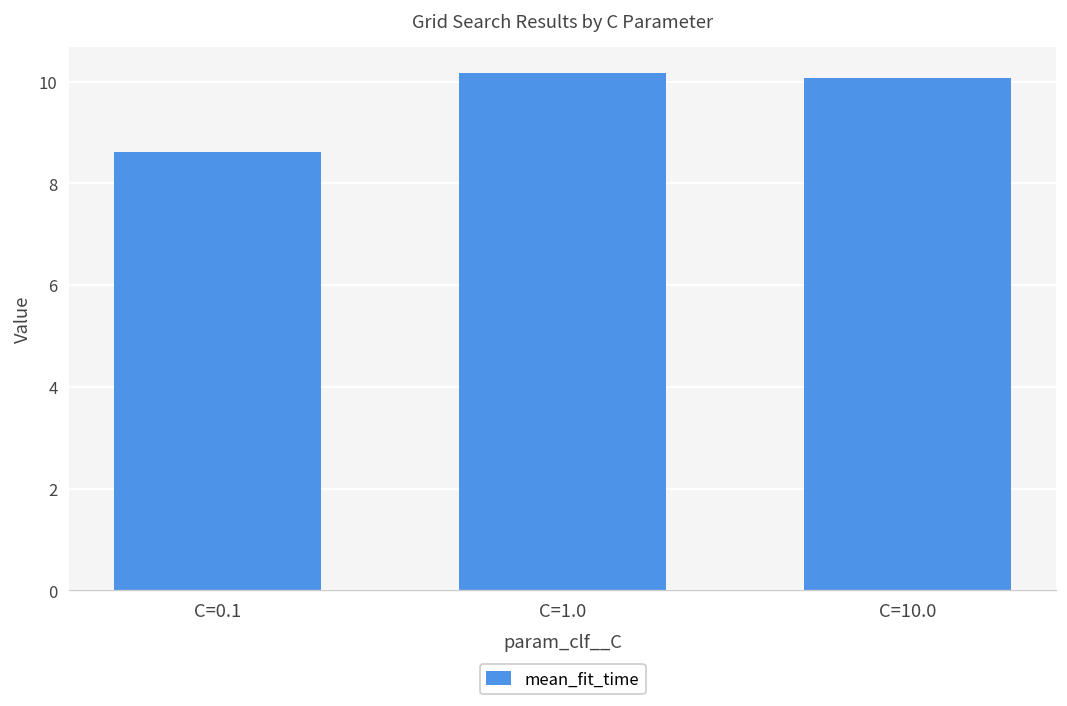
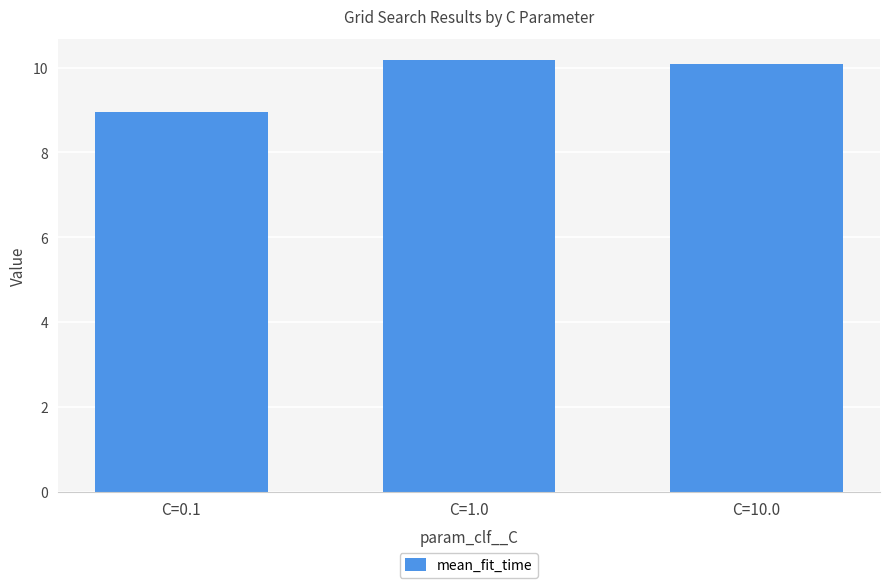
  {
-   "C=0.1": 8.6,
+   "C=0.1": 9.0,
    "C=1.0": 10.2,
    "C=10.0": 10.1
  }
